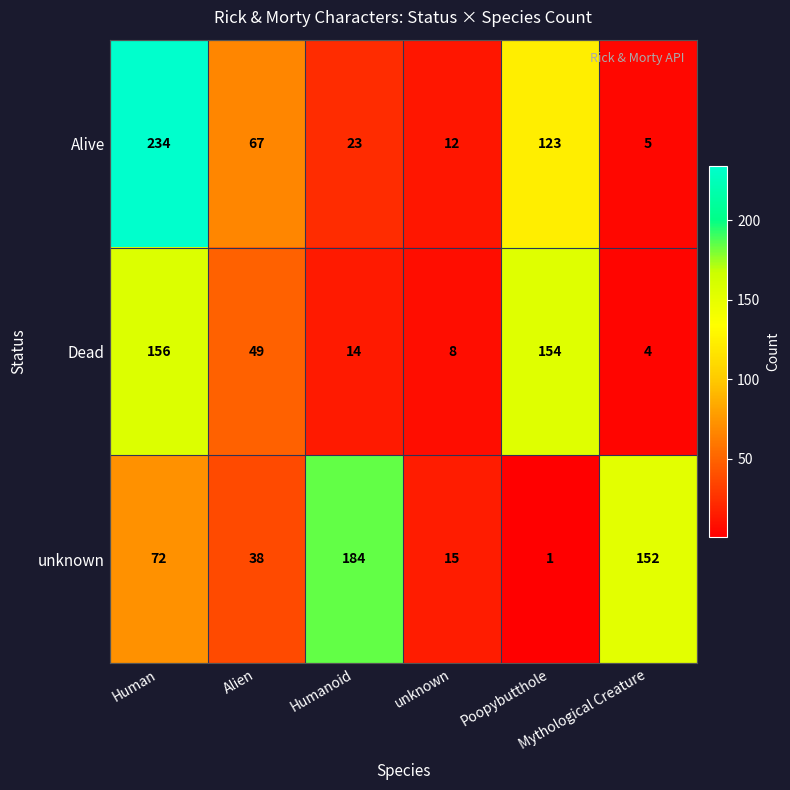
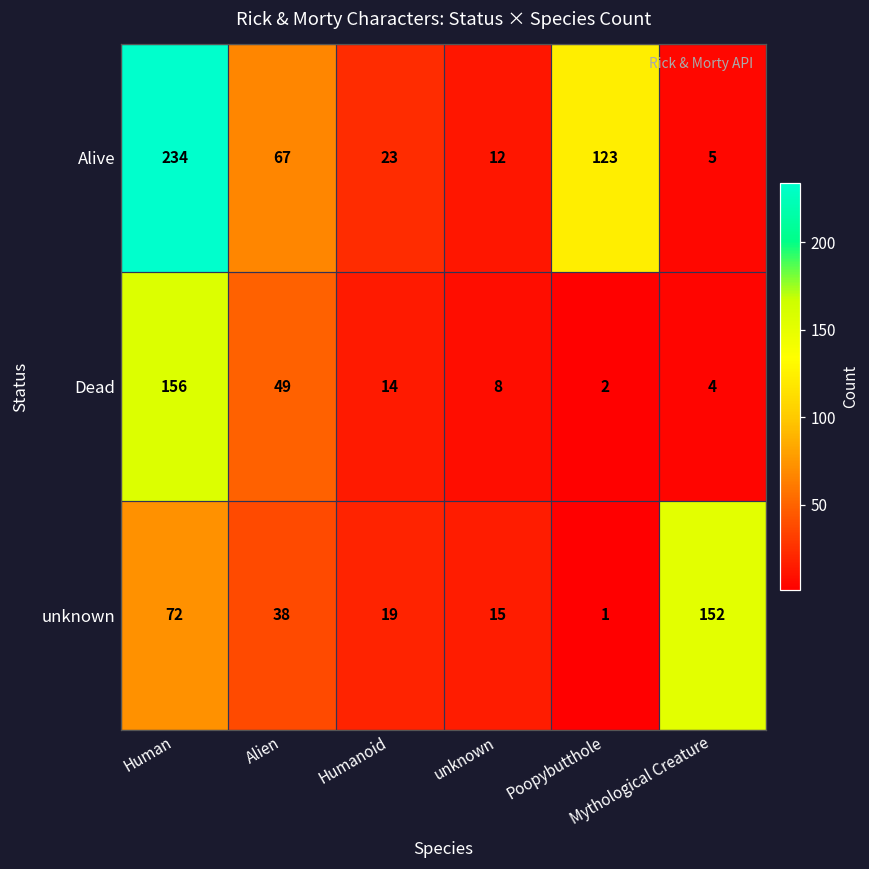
  {
    "Alive": {
      "Human": 234,
      "Alien": 67,
      "Humanoid": 23,
      "unknown": 12,
      "Poopybutthole": 123
    },
    "Dead": {
      "Human": 156,
      "Alien": 49,
      "Humanoid": 14,
      "unknown": 8,
-     "Poopybutthole": 154,
+     "Poopybutthole": 2,
      "Mythological Creature": 4
    },
    "unknown": {
      "Human": 72,
      "Alien": 38,
-     "Humanoid": 184,
+     "Humanoid": 19,
      "unknown": 15,
      "Poopybutthole": 1,
      "Mythological Creature": 152
    }
  }
